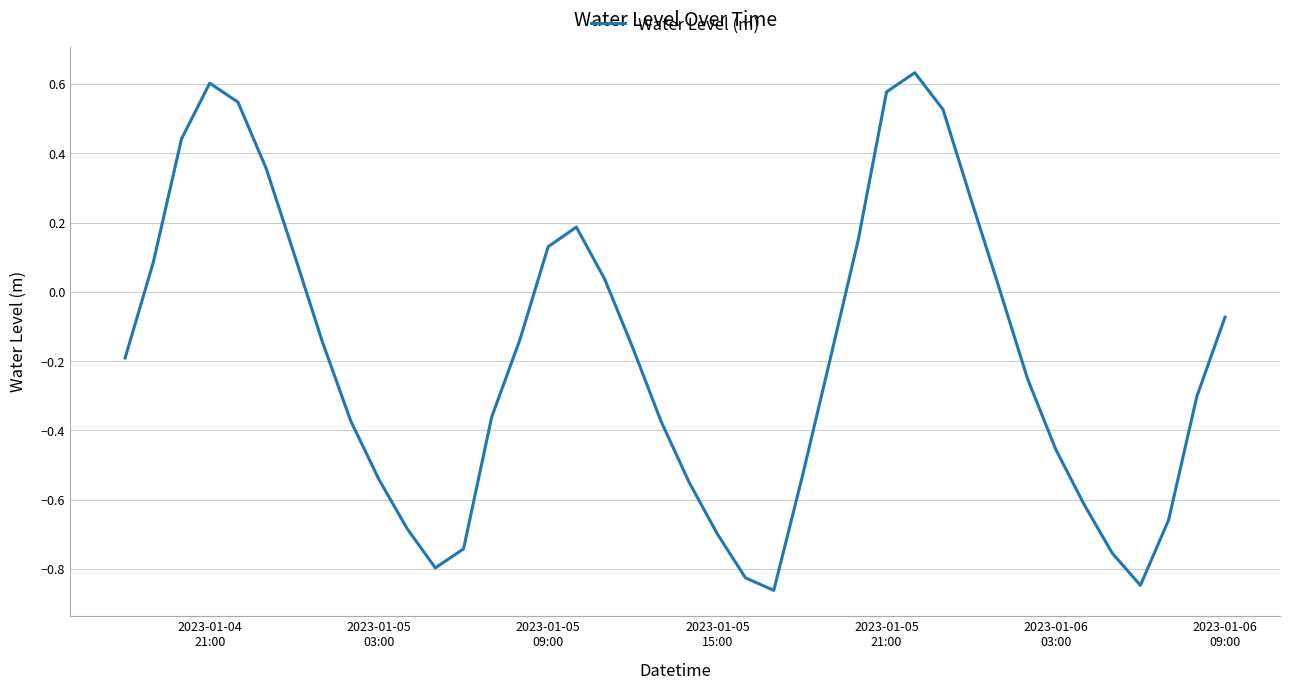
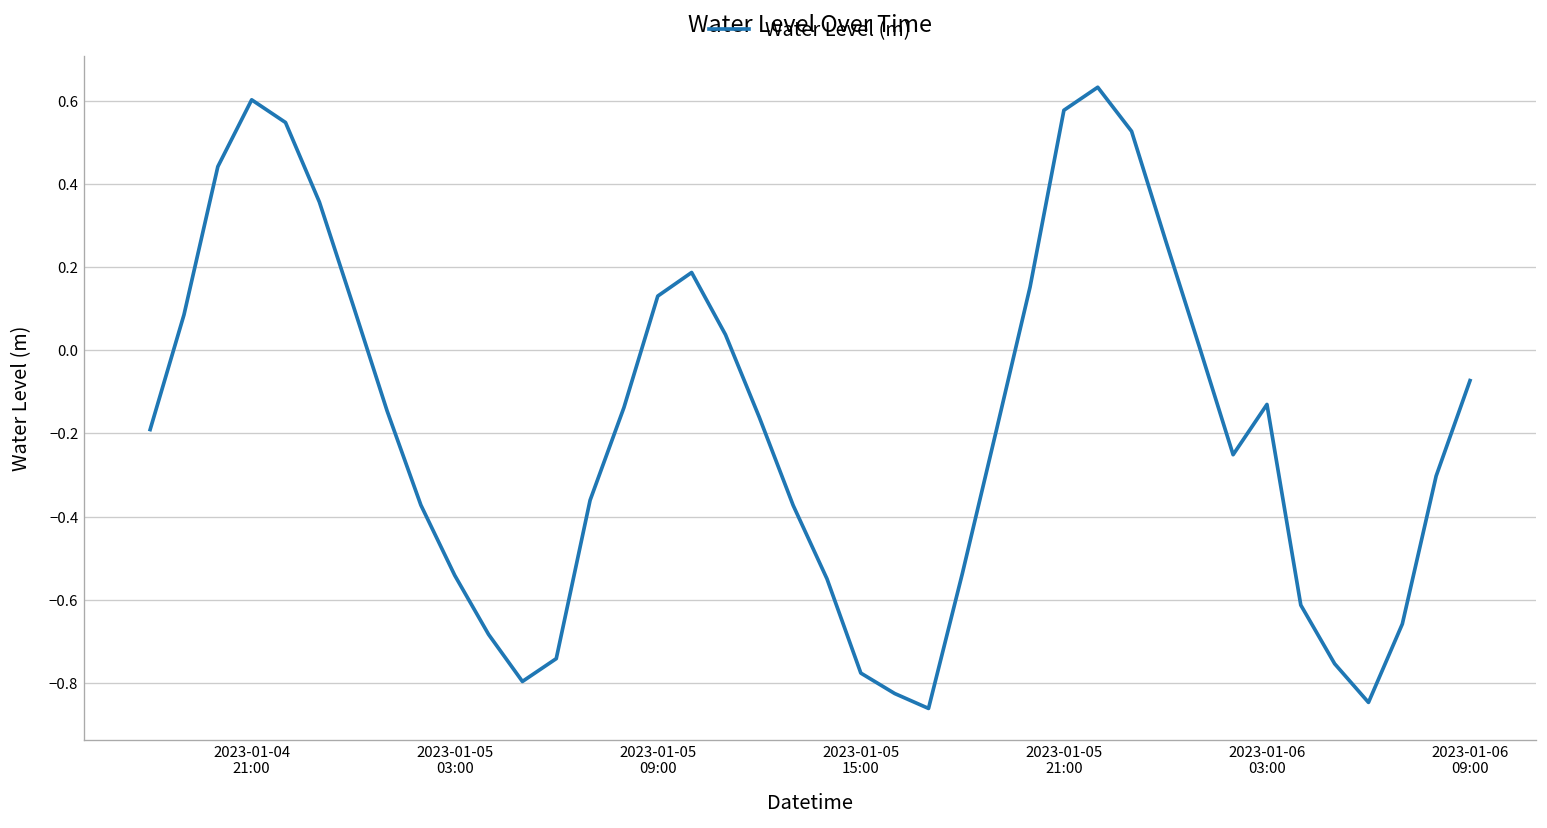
  {
    "2023-01-04 21:00": 0.60,
    "2023-01-05 03:00": -0.54,
    "2023-01-05 09:00": 0.13,
-   "2023-01-05 15:00": -0.70,
+   "2023-01-05 15:00": -0.78,
    "2023-01-05 21:00": 0.58,
-   "2023-01-06 03:00": -0.45,
+   "2023-01-06 03:00": -0.13,
    "2023-01-06 09:00": -0.07
  }
